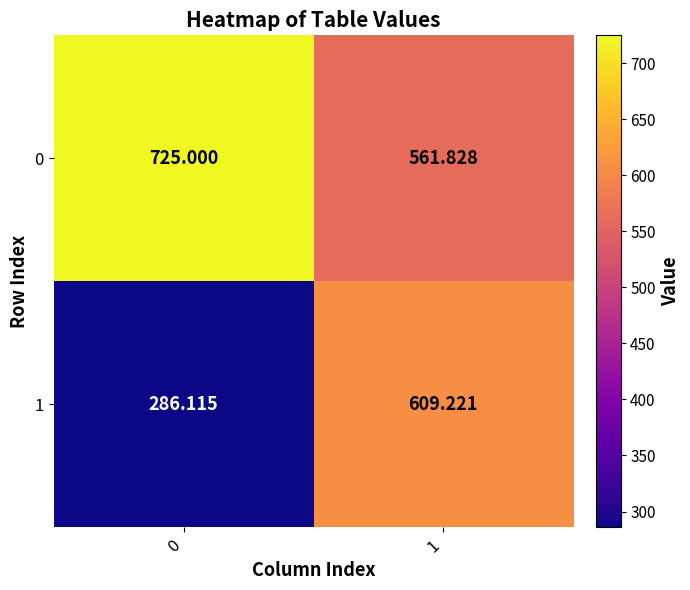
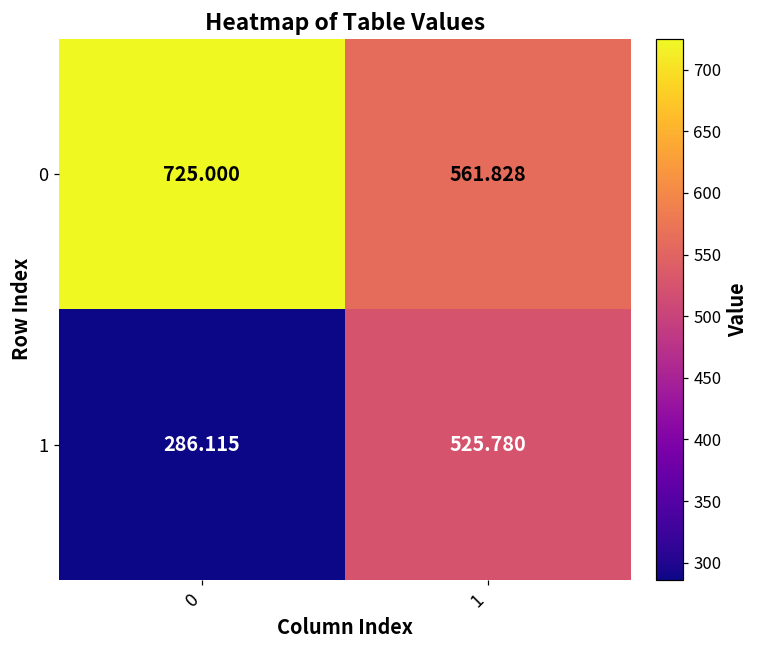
  {
    "0": {
      "0": 725.000,
      "1": 561.828
    },
    "1": {
      "0": 286.115,
-     "1": 609.221
+     "1": 525.780
    }
  }
